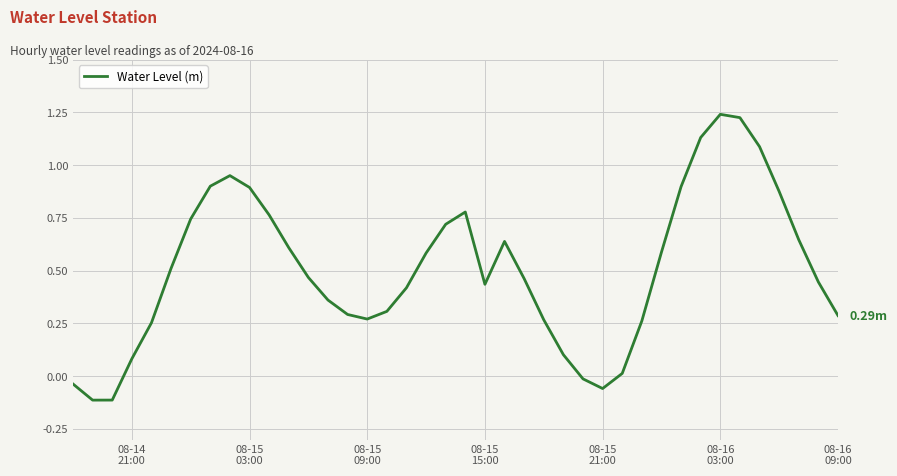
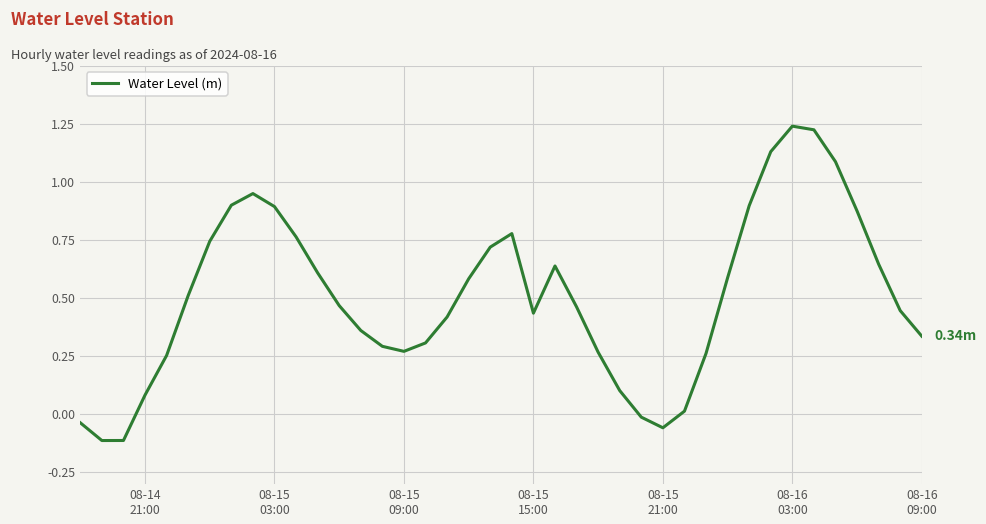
  {
-   "08-16 09:00": "0.29m"
+   "08-16 09:00": "0.34m"
  }
